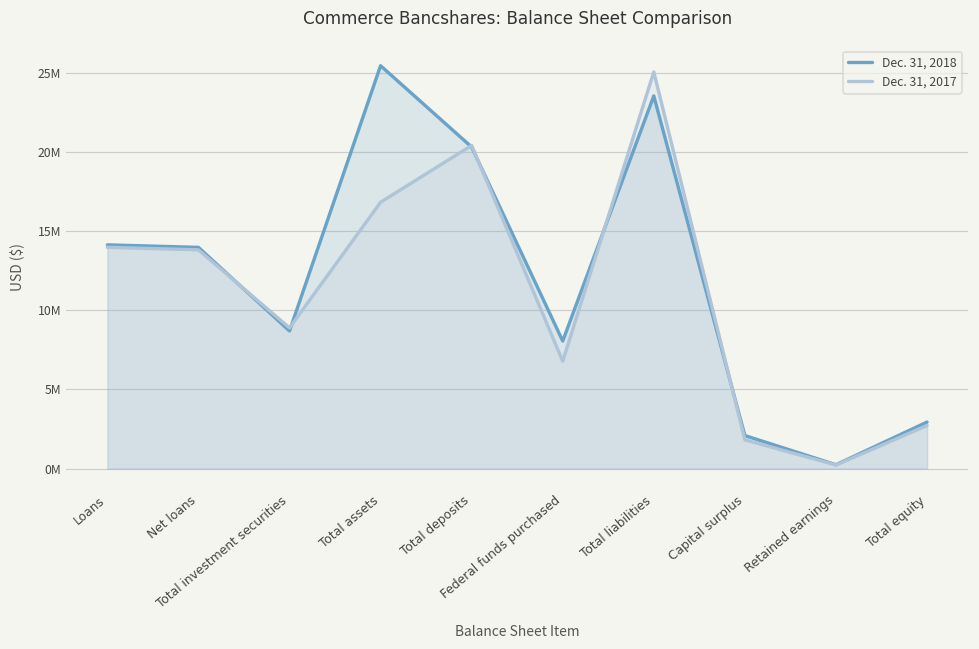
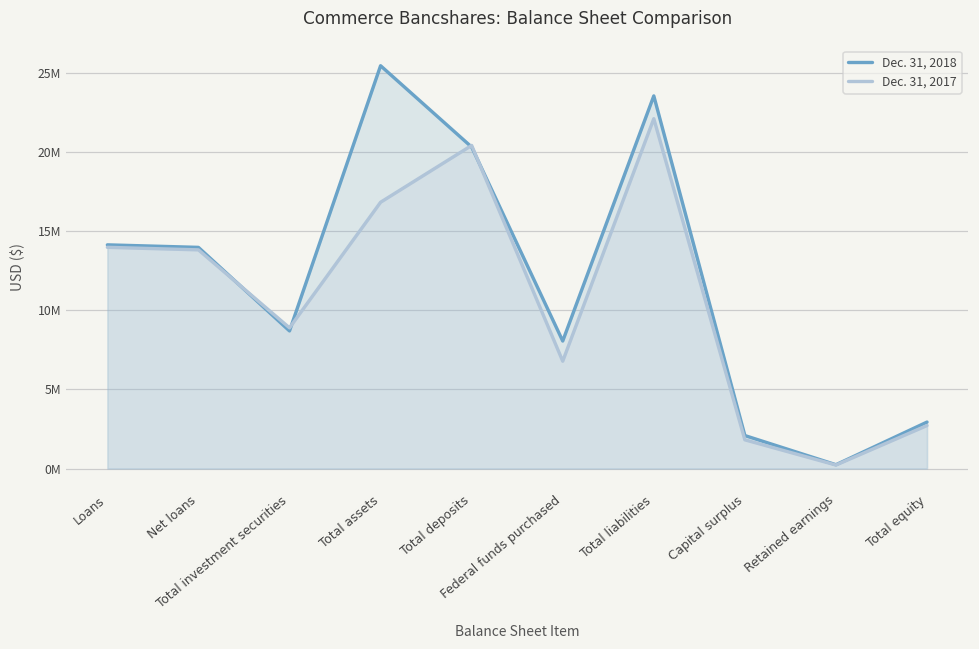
  {
    "Dec. 31, 2018": {
      "Total investment securities": 8700000,
      "Total assets": 25500000,
      "Federal funds purchased": 8100000,
      "Total liabilities": 23600000,
      "Capital surplus": 2100000,
      "Total equity": 2900000
    },
    "Dec. 31, 2017": {
      "Total investment securities": 8900000,
      "Total assets": 16800000,
      "Federal funds purchased": 6800000,
-     "Total liabilities": 25100000,
+     "Total liabilities": 22100000,
      "Capital surplus": 1800000,
      "Total equity": 2700000
    }
  }
